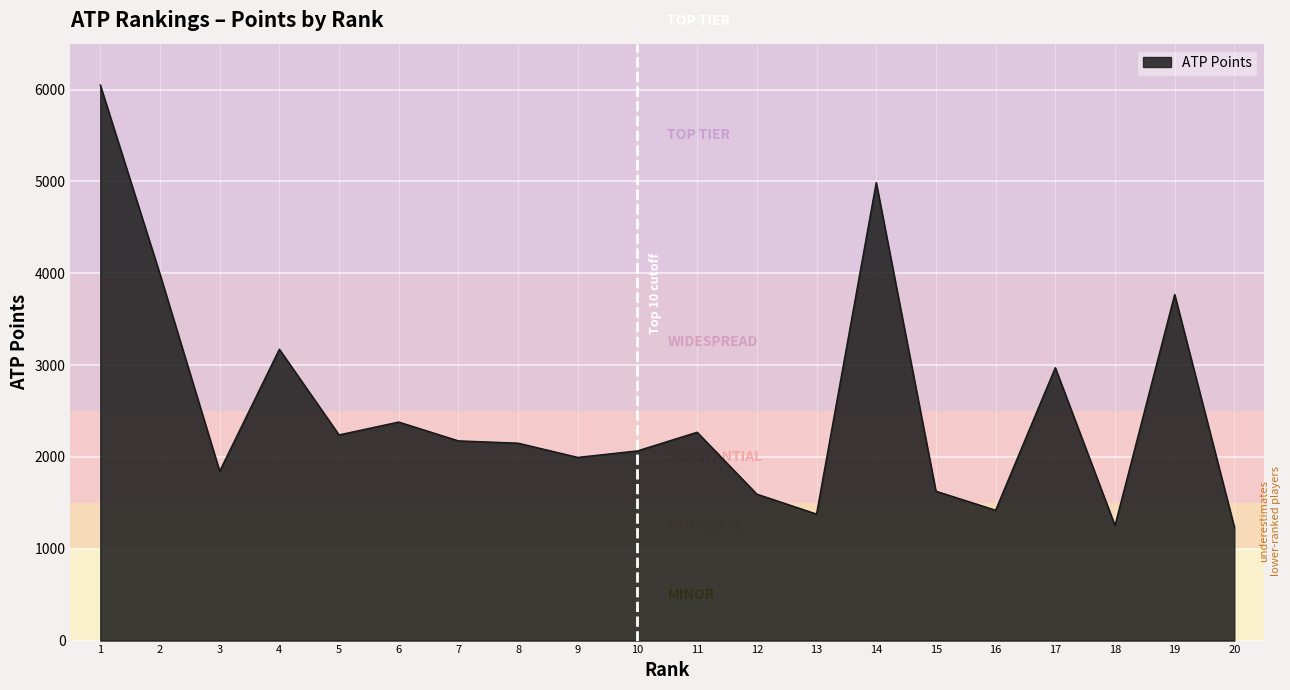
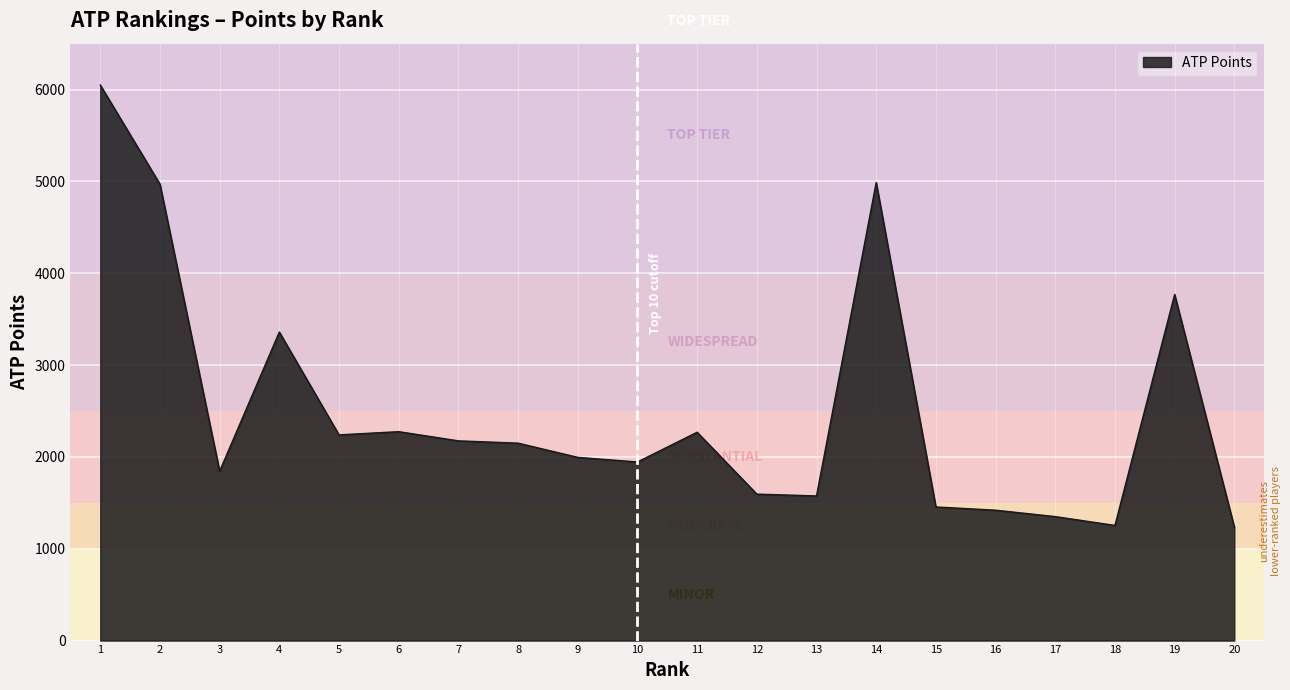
  {
    "1": 6100,
-   "2": 4000,
+   "2": 5000,
    "3": 1800,
-   "4": 3200,
+   "4": 3400,
    "5": 2200,
-   "6": 2400,
+   "6": 2300,
    "7": 2200,
    "8": 2200,
    "9": 2000,
-   "10": 2100,
+   "10": 1900,
    "11": 2300,
    "12": 1600,
-   "13": 1400,
+   "13": 1600,
    "14": 5000,
-   "15": 1600,
+   "15": 1500,
    "16": 1400,
-   "17": 3000,
+   "17": 1400,
    "18": 1300,
    "19": 3800,
    "20": 1200
  }
